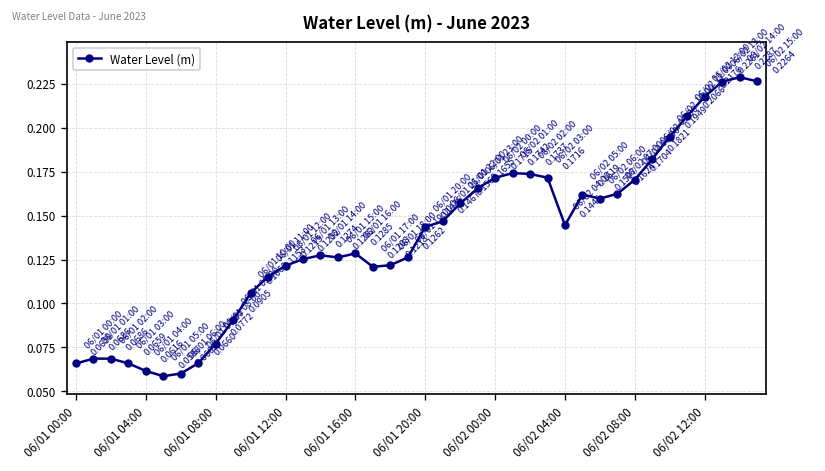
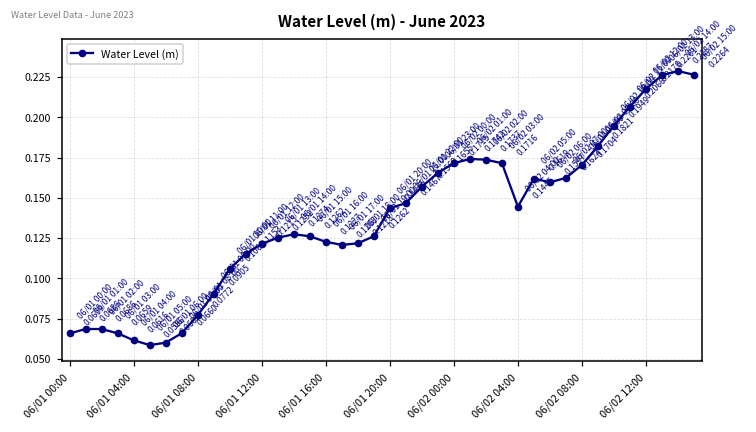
  {
-   "06/01 16:00": 0.1285
+   "06/01 16:00": 0.1227
  }
